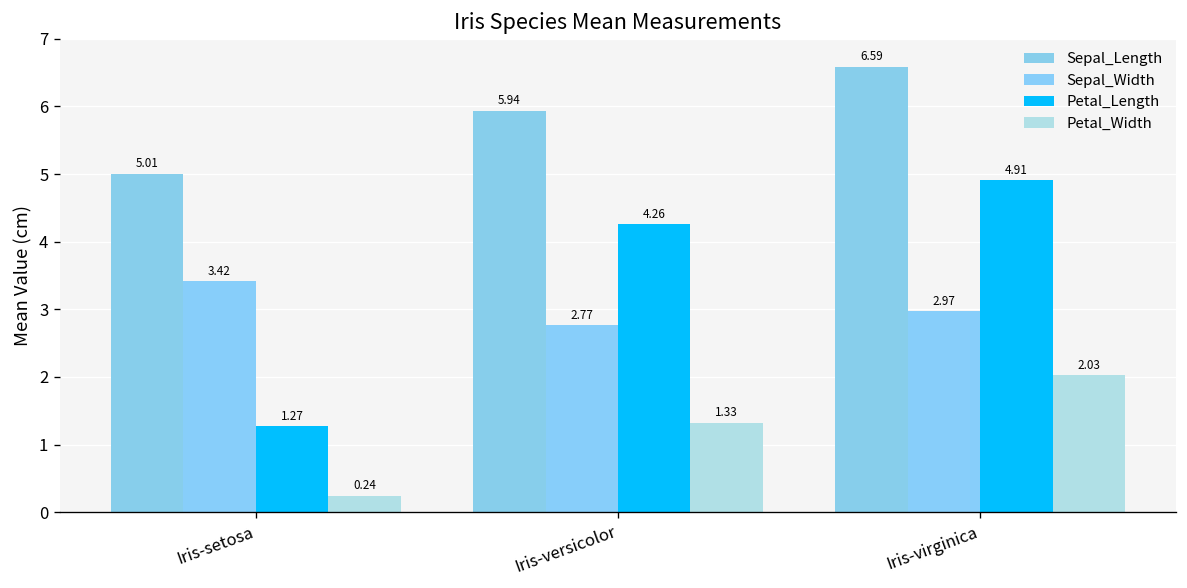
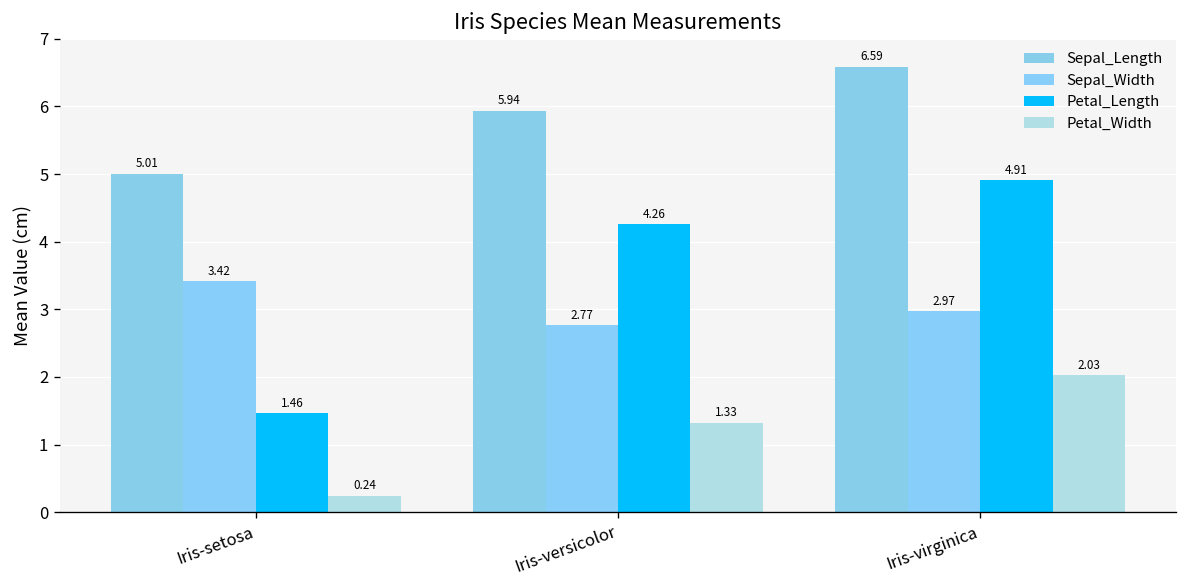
  {
    "Petal_Length": {
-     "Iris-setosa": 1.27,
+     "Iris-setosa": 1.46,
      "Iris-versicolor": 4.26,
      "Iris-virginica": 4.91
    }
  }
